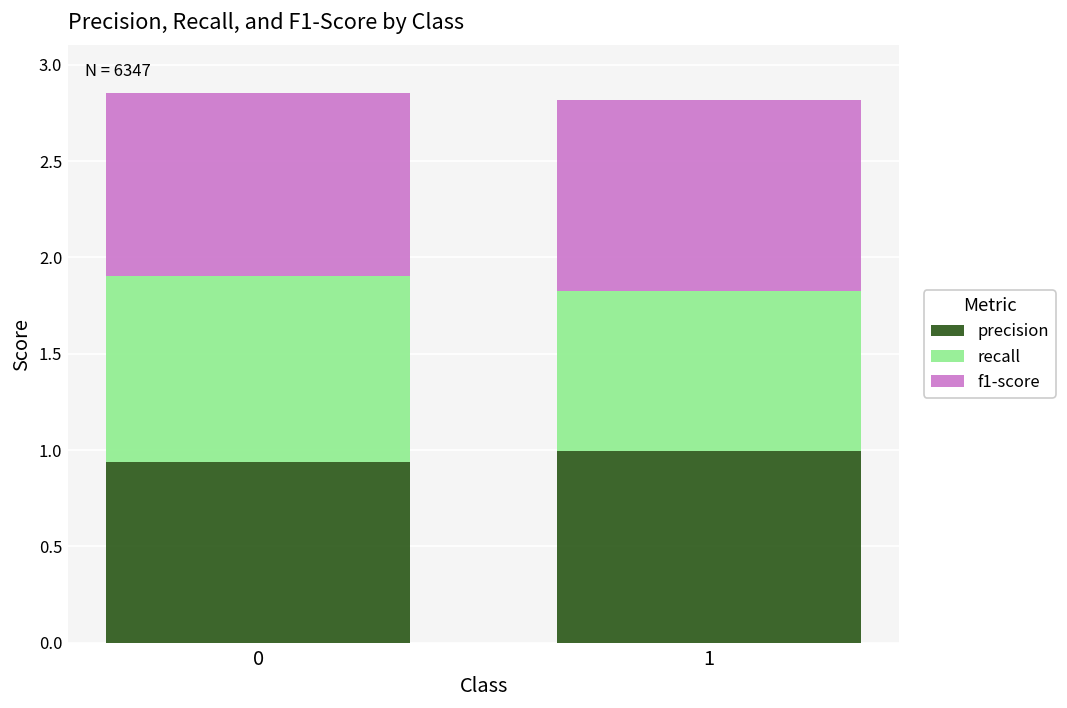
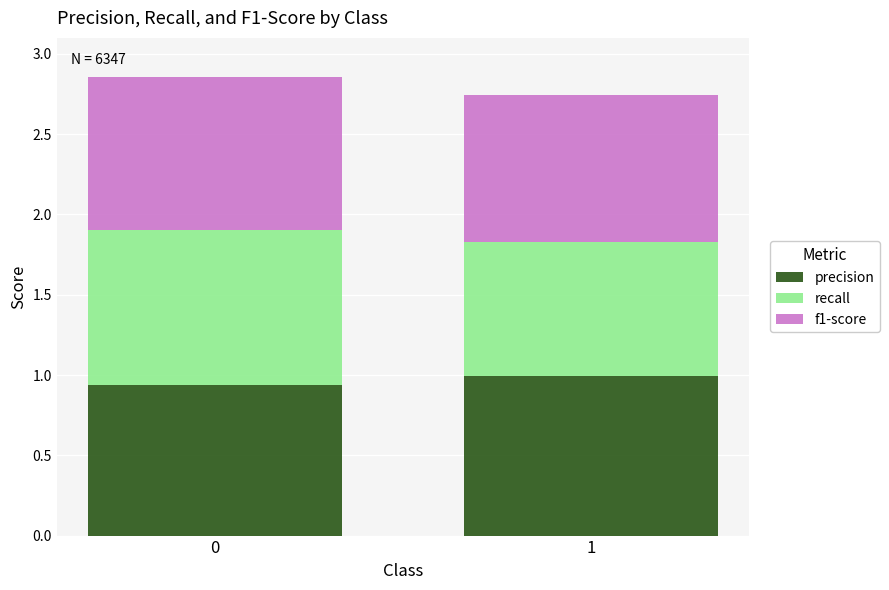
  {
    "precision": {
      "0": 0.94,
      "1": 1.00
    },
    "recall": {
      "0": 0.96,
      "1": 0.83
    },
    "f1-score": {
      "0": 0.95,
-     "1": 0.99
+     "1": 0.92
    }
  }
